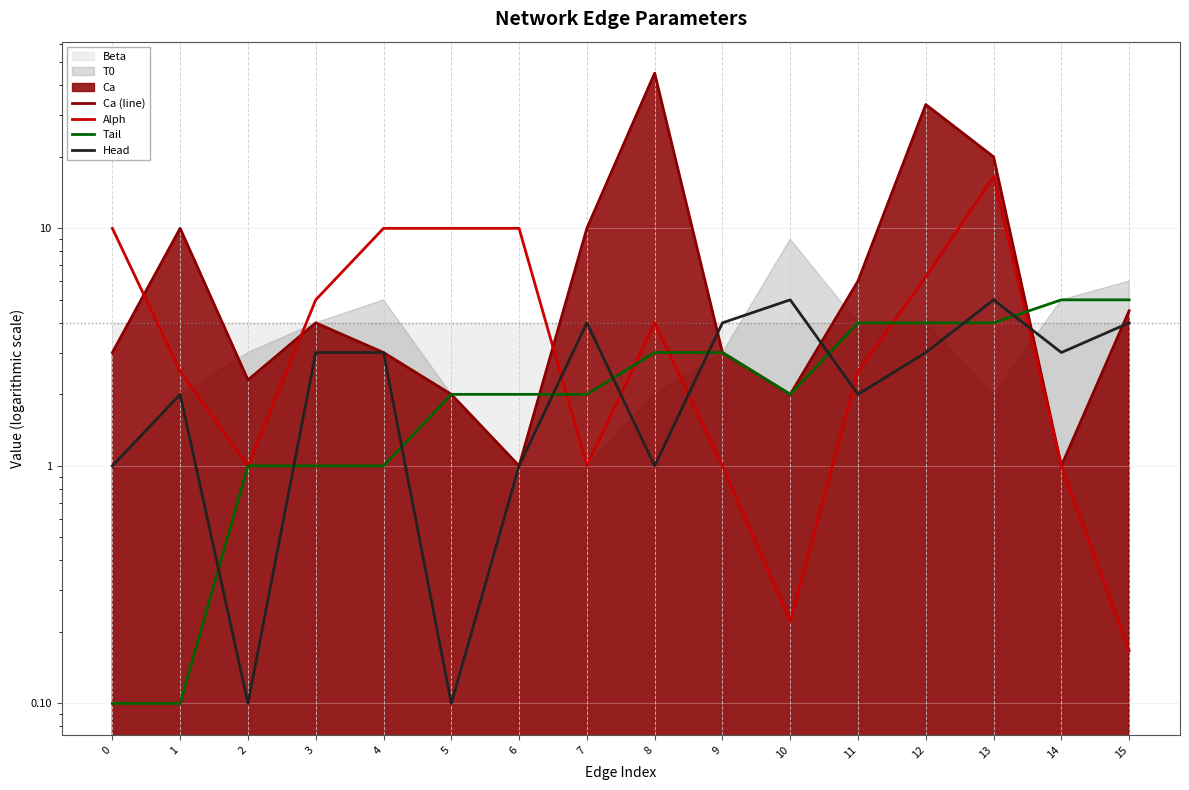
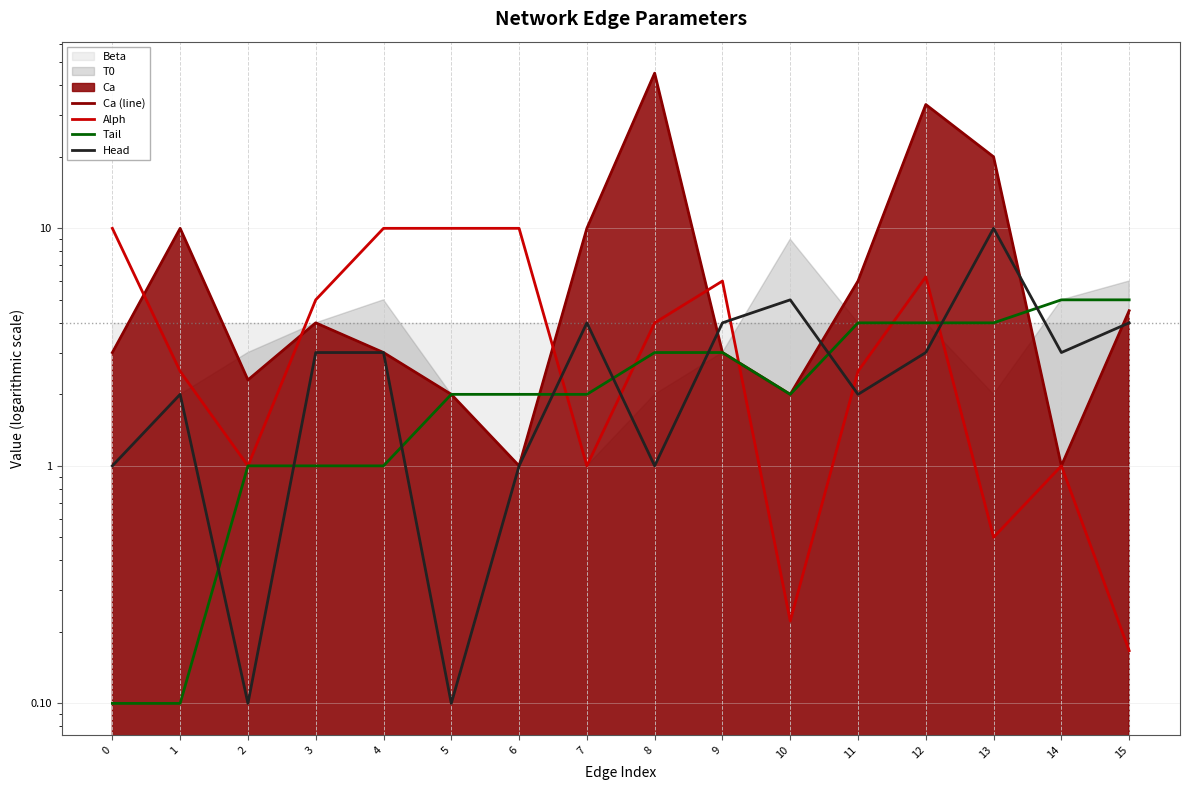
  {
    "Ca": {
      "0": 3.0,
      "1": 10.0,
      "2": 2.3,
      "7": 10.0,
      "8": 45,
      "11": 6.0,
      "12": 33,
      "13": 20,
      "15": 4.5
    },
    "Alph": {
      "0": 10.0,
      "1": 2.5,
      "3": 5.0,
      "4": 10.0,
      "5": 10.0,
      "6": 10.0,
-     "9": 1,
+     "9": 6,
      "10": 0.22,
      "11": 2.5,
      "12": 6.3,
-     "13": 17,
+     "13": 0.5,
      "15": 0.17
    },
    "Tail": {
      "0": 0.1,
      "1": 0.1,
      "3": 1.0,
      "4": 1.0,
      "6": 2.0,
      "7": 2.0,
      "8": 3.0,
      "15": 5.0
    },
    "Head": {
      "2": 0.100,
      "3": 3,
      "5": 0.100,
      "8": 1,
      "10": 5,
      "11": 2,
      "12": 3,
-     "13": 5,
+     "13": 10,
      "14": 3
    }
  }
